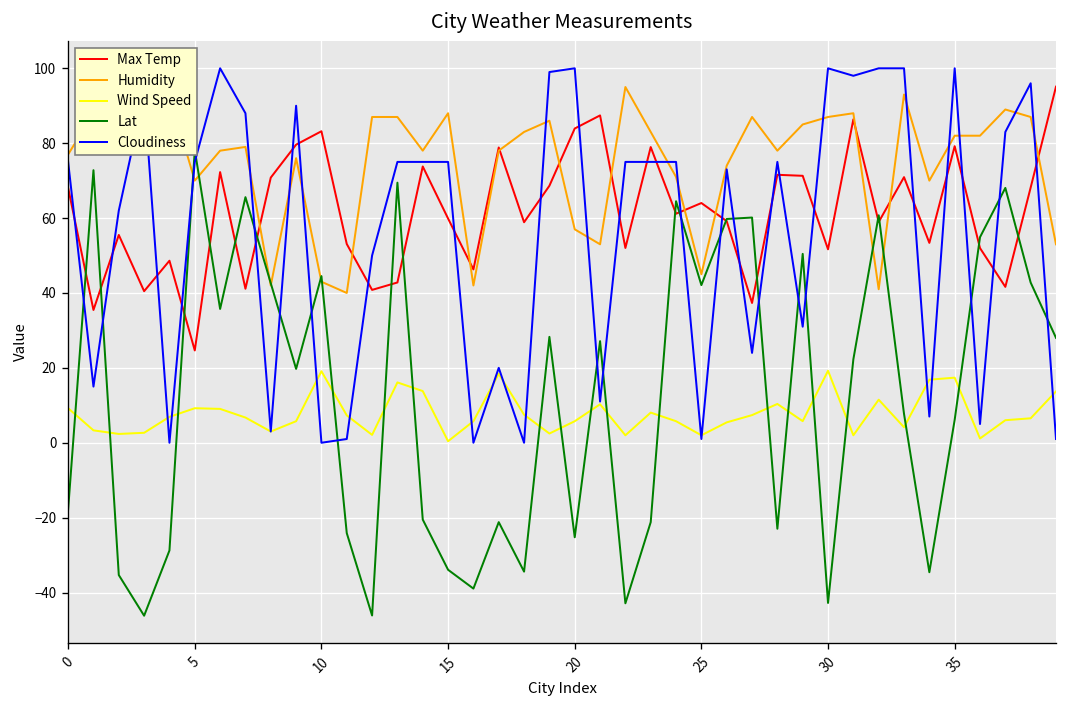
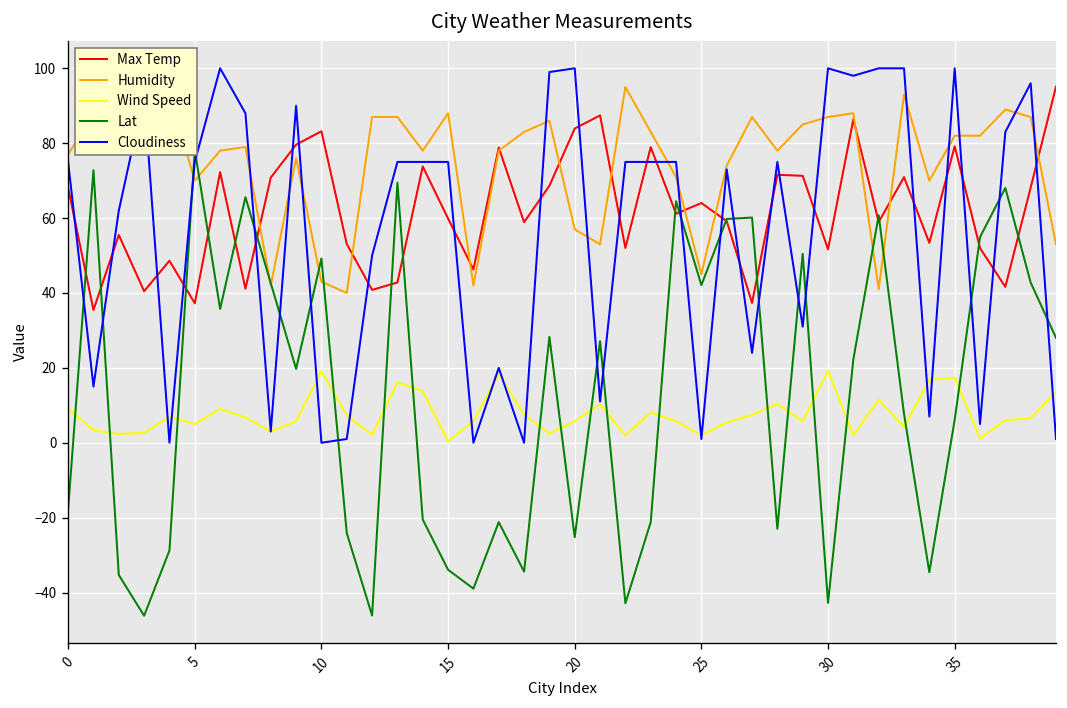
  {
    "Max Temp": {
      "0": 68,
-     "5": 25,
+     "5": 37,
      "10": 83,
      "15": 60,
      "20": 84,
      "25": 64,
      "30": 52,
      "35": 79
    },
    "Humidity": {
      "0": 77,
      "5": 70,
      "10": 43,
      "15": 88,
      "20": 57,
      "25": 45,
      "30": 87,
      "35": 82
    },
    "Wind Speed": {
      "0": 9,
-     "5": 9,
+     "5": 5,
      "10": 19,
      "15": 0,
      "20": 6,
      "25": 2,
      "30": 19,
      "35": 17
    },
    "Lat": {
      "0": -18,
      "5": 78,
-     "10": 45,
+     "10": 49,
      "15": -34,
      "20": -25,
      "25": 42,
      "30": -43,
      "35": 6
    },
    "Cloudiness": {
      "0": 75,
      "5": 75,
      "10": 0,
      "15": 75,
      "20": 100,
      "25": 1,
      "30": 100,
      "35": 100
    }
  }
